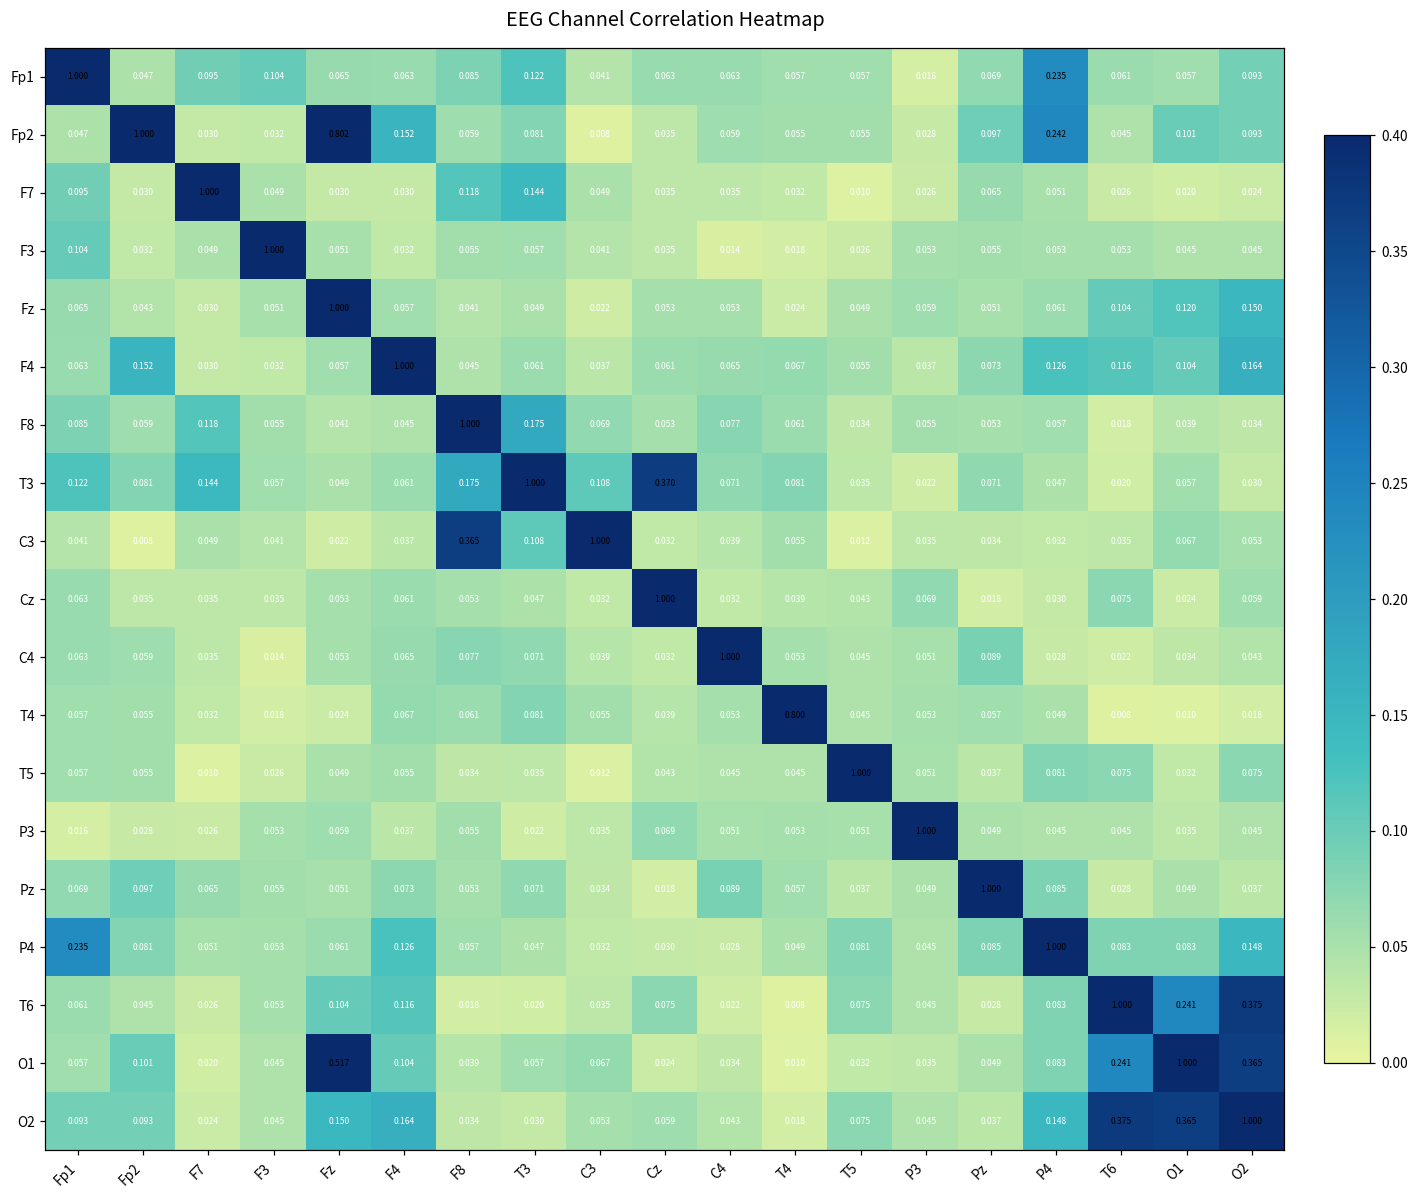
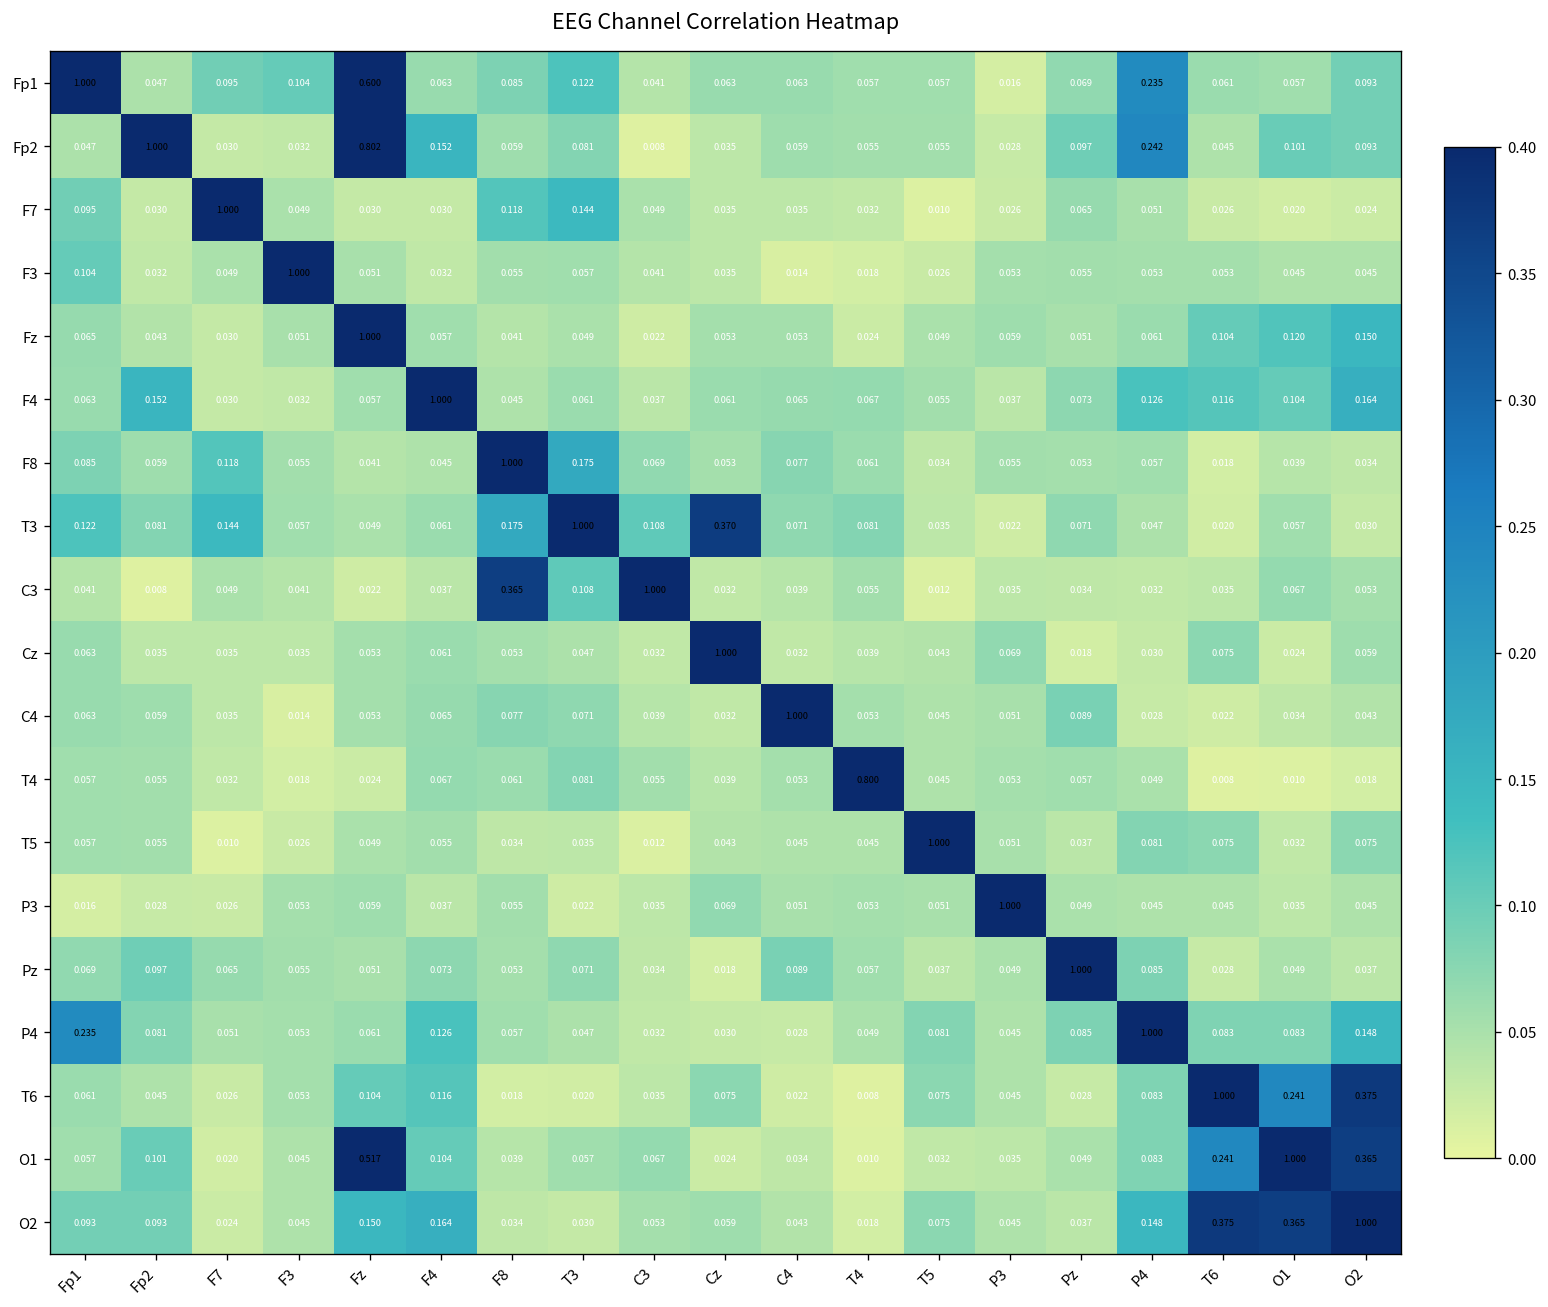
  {
    "Fp1": {
      "Fp1": 1.000,
      "Fp2": 0.047,
      "F7": 0.095,
      "F3": 0.104,
-     "Fz": 0.065,
+     "Fz": 0.600,
      "F4": 0.063,
      "F8": 0.085,
      "T3": 0.122,
      "C3": 0.041,
      "Cz": 0.063,
      "C4": 0.063,
      "T4": 0.057,
      "T5": 0.057,
      "P3": 0.016,
      "Pz": 0.069,
      "P4": 0.235,
      "T6": 0.061,
      "O1": 0.057,
      "O2": 0.093
    }
  }
